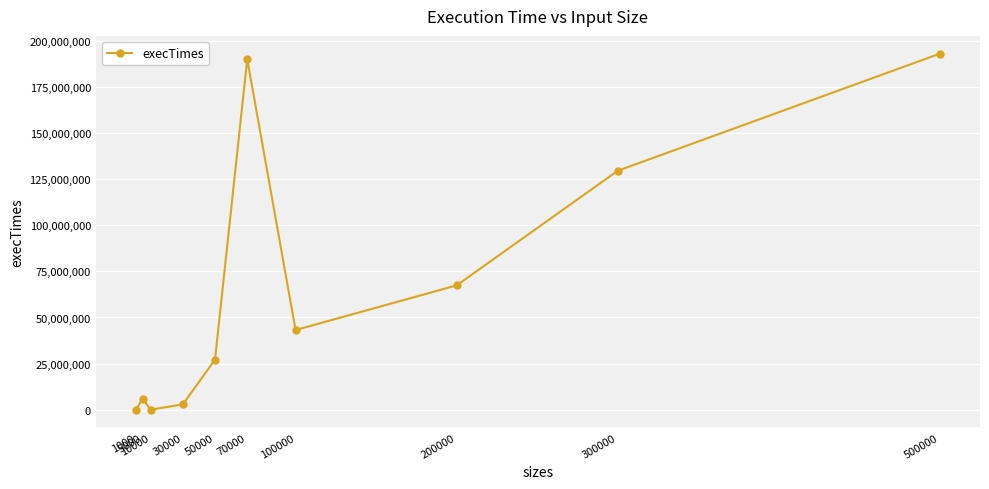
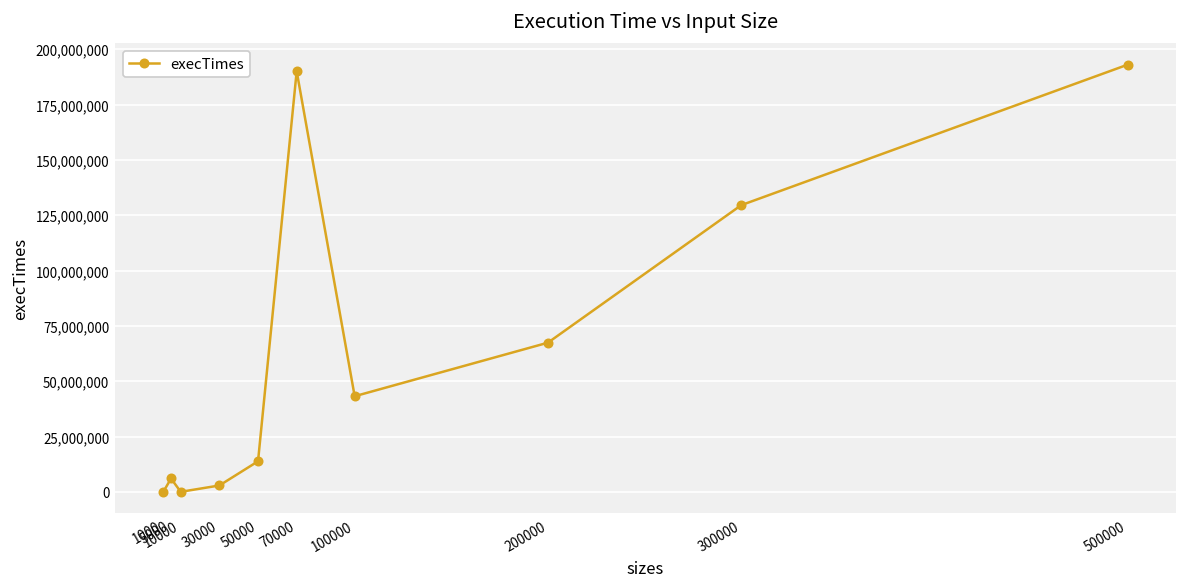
  {
    "1000": "0",
    "5000": "6,000,000",
    "10000": "0",
    "30000": "3,000,000",
-   "50000": "27,000,000",
+   "50000": "14,000,000",
    "70000": "190,000,000",
    "100000": "43,000,000",
    "200000": "67,000,000",
    "300000": "130,000,000",
    "500000": "193,000,000"
  }
